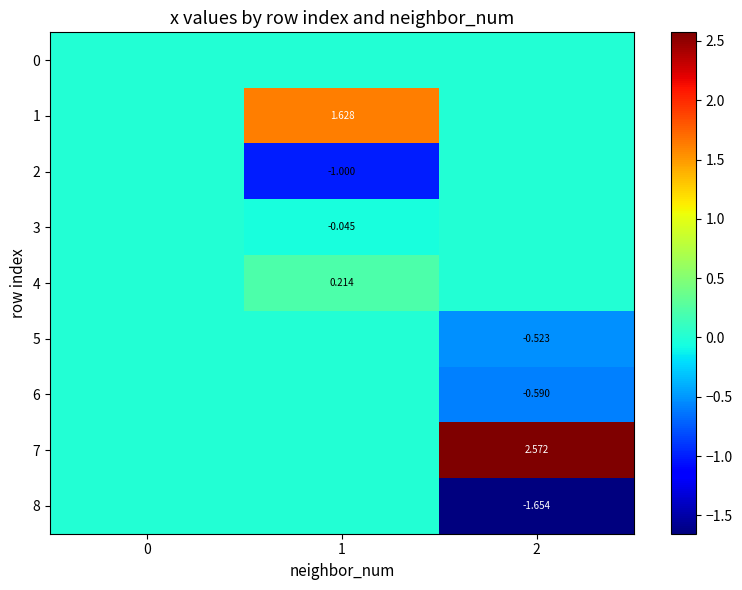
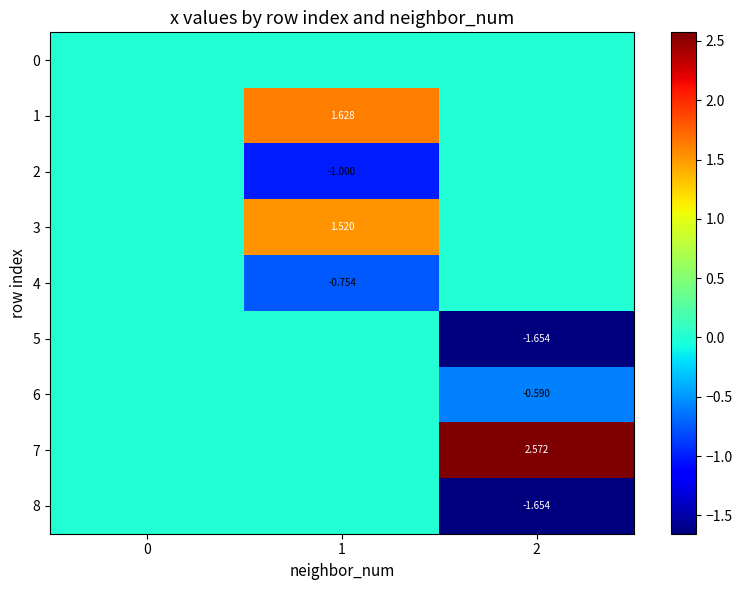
  {
    "1": {
      "1": 1.628
    },
    "2": {
      "1": -1.000
    },
    "3": {
-     "1": -0.045
+     "1": 1.520
    },
    "4": {
-     "1": 0.214
+     "1": -0.754
    },
    "5": {
-     "2": -0.523
+     "2": -1.654
    },
    "6": {
      "2": -0.590
    },
    "7": {
      "2": 2.572
    },
    "8": {
      "2": -1.654
    }
  }
